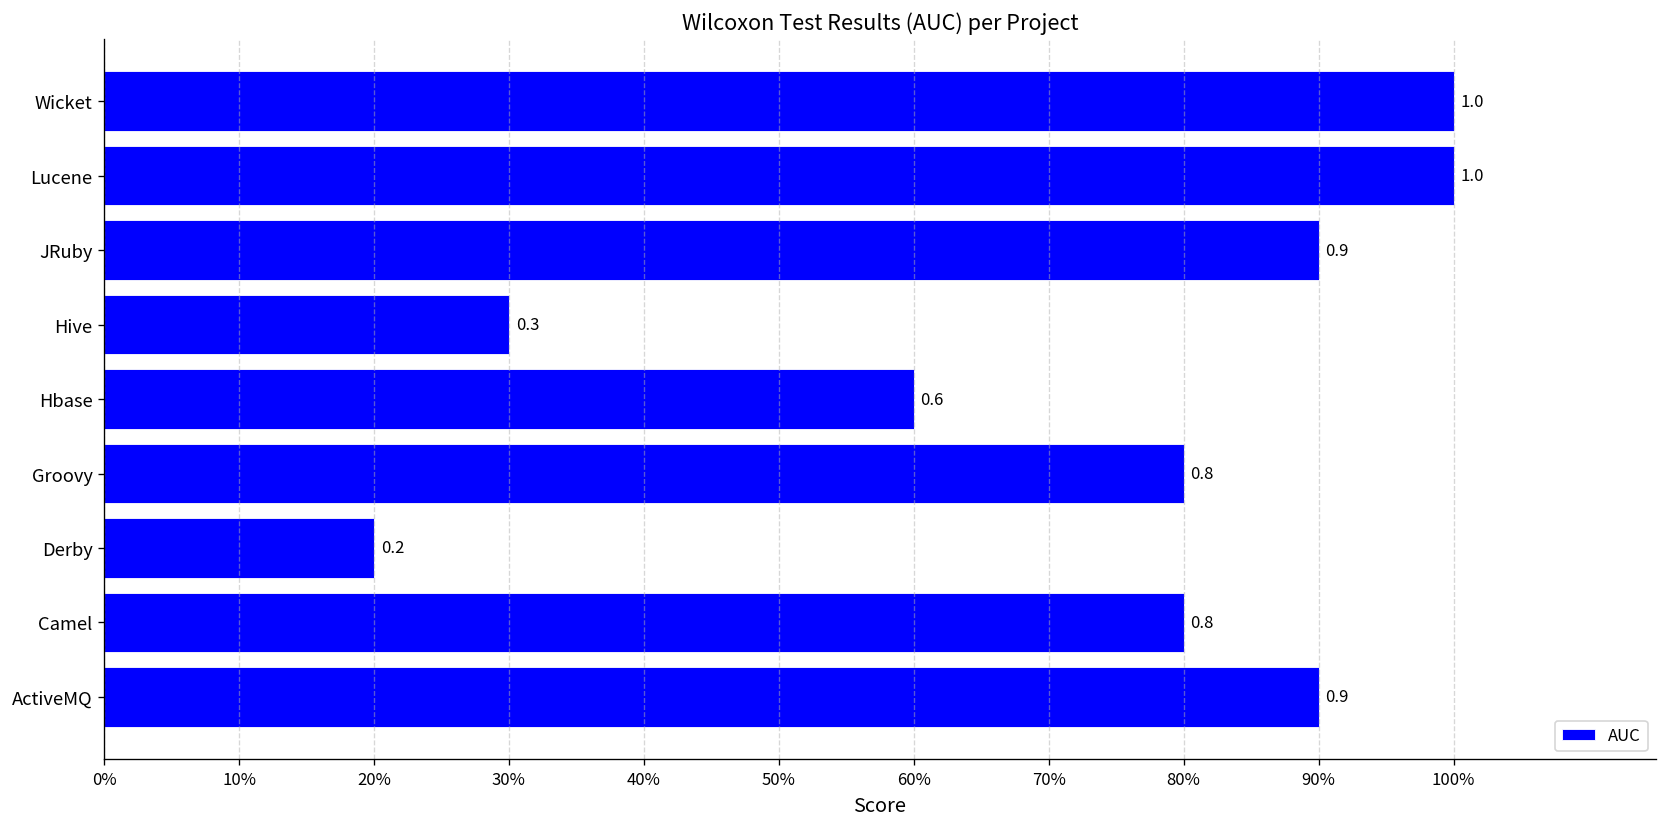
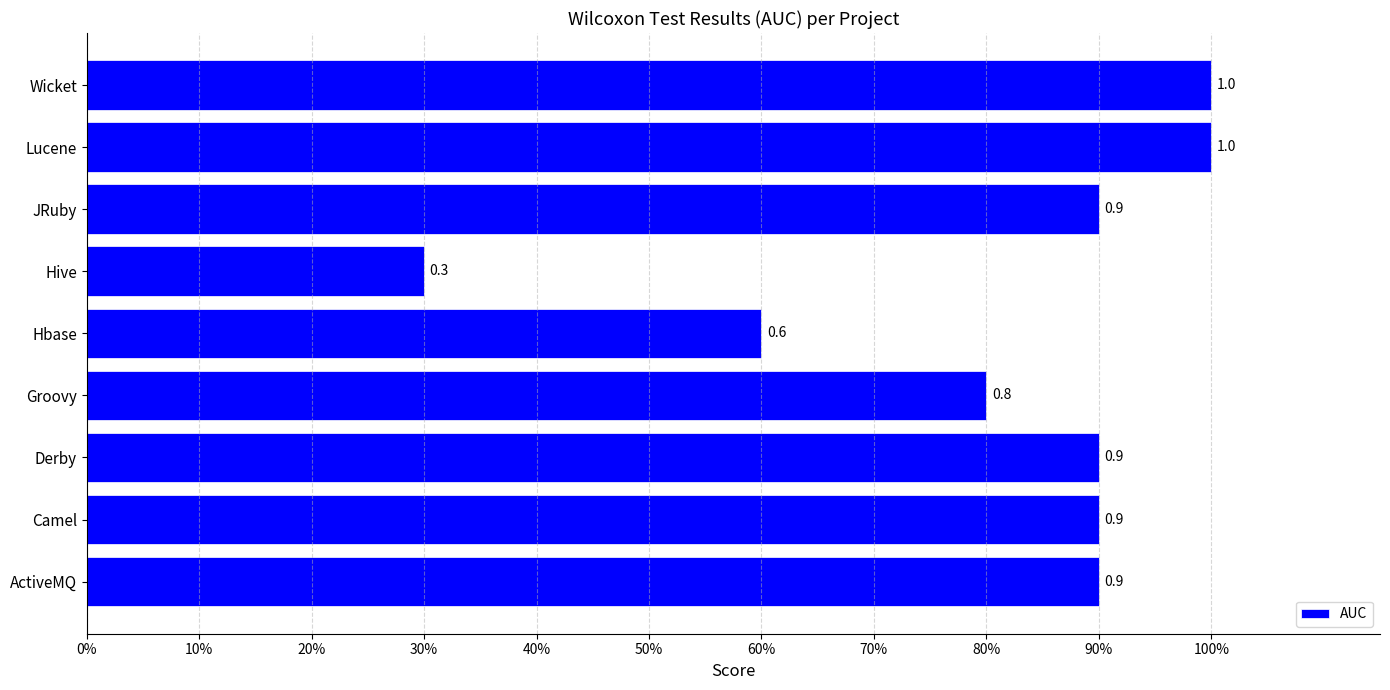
  {
    "Wicket": 1.0,
    "Lucene": 1.0,
    "JRuby": 0.9,
    "Hive": 0.3,
    "Hbase": 0.6,
    "Groovy": 0.8,
-   "Derby": 0.2,
-   "Camel": 0.8,
+   "Derby": 0.9,
+   "Camel": 0.9,
    "ActiveMQ": 0.9
  }
